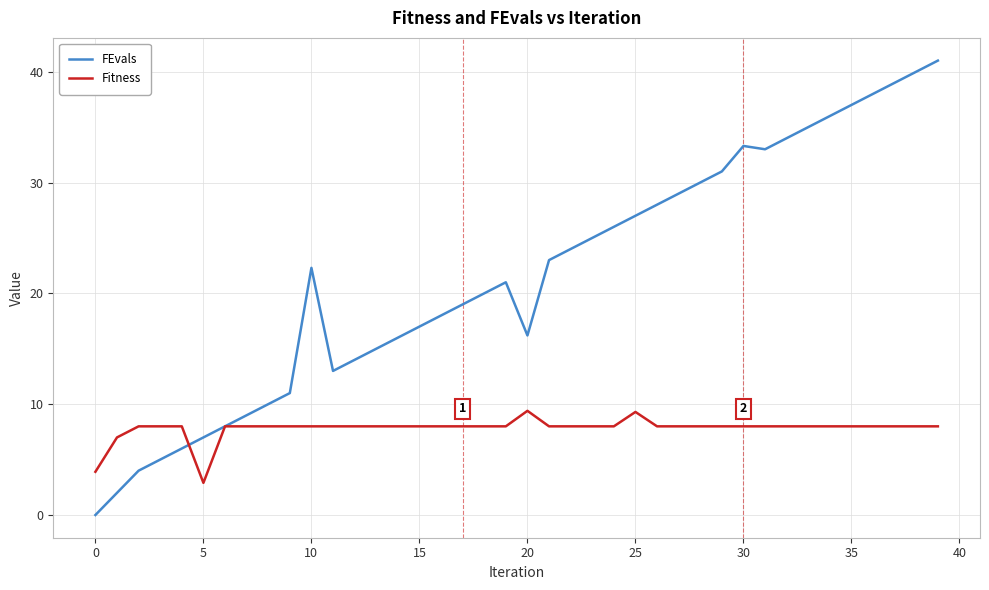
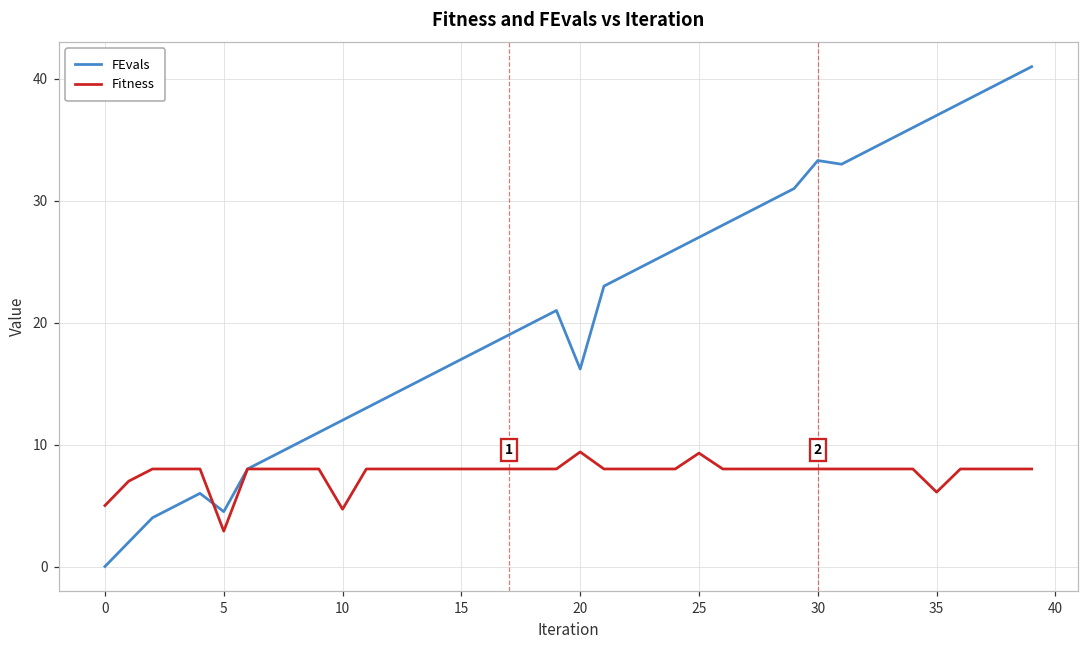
  {
    "FEvals": {
      "0": 0.0,
-     "5": 7.0,
-     "10": 22.3,
+     "5": 4.5,
+     "10": 12.0,
      "15": 17.0,
      "20": 16.2,
      "25": 27.0,
      "30": 33.3,
      "35": 37.0
    },
    "Fitness": {
-     "0": 3.9,
+     "0": 5.0,
      "5": 2.9,
-     "10": 8.0,
+     "10": 4.7,
      "15": 8.0,
      "20": 9.4,
      "25": 9.3,
-     "35": 8.0
+     "35": 6.1
    }
  }
